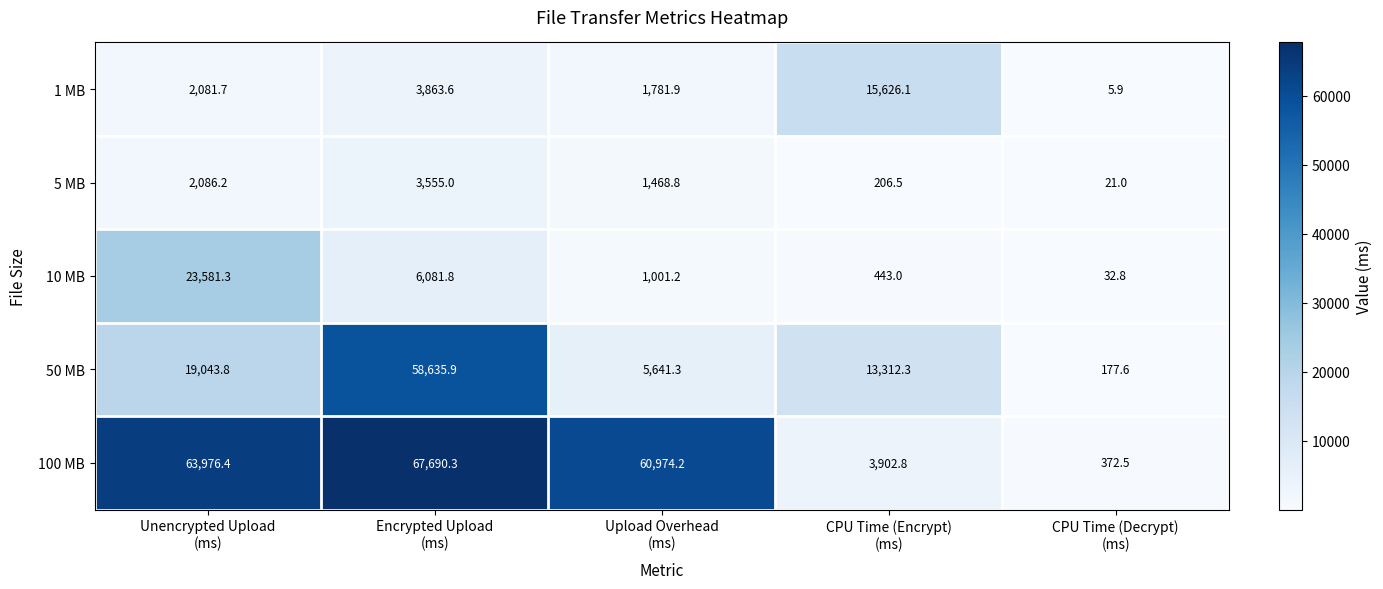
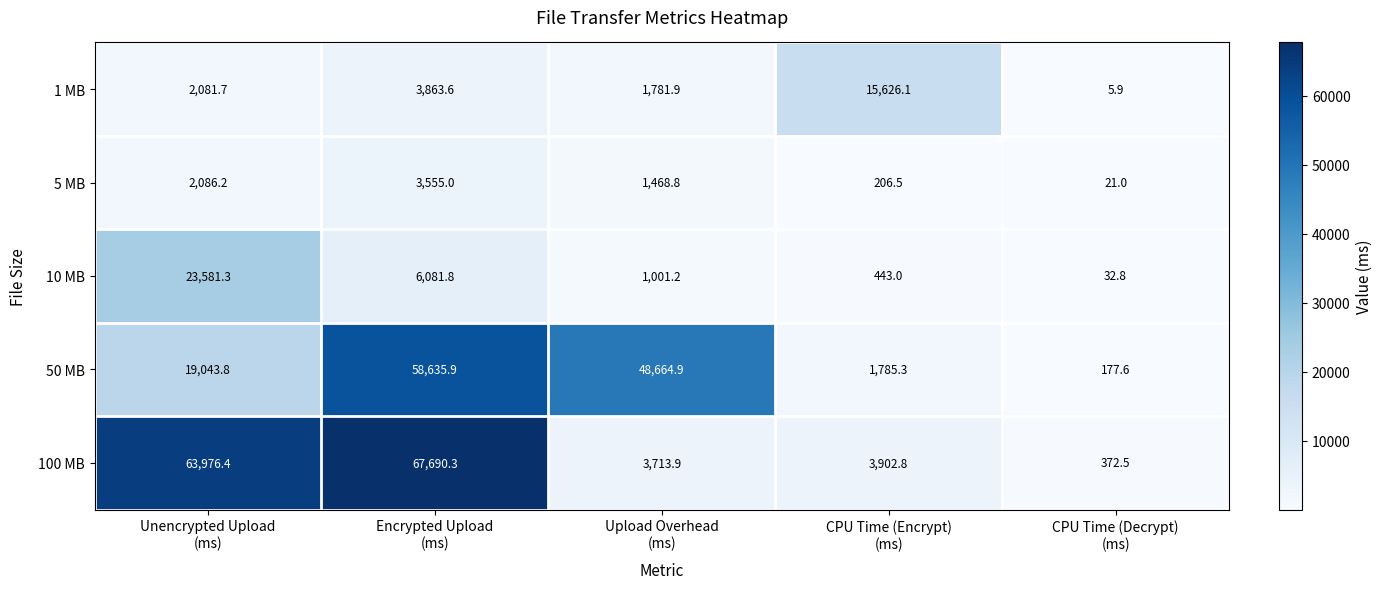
  {
    "1 MB": {
      "Unencrypted Upload (ms)": "2,081.7",
      "Encrypted Upload (ms)": "3,863.6",
      "Upload Overhead (ms)": "1,781.9",
      "CPU Time (Encrypt) (ms)": "15,626.1",
      "CPU Time (Decrypt) (ms)": "5.9"
    },
    "5 MB": {
      "Unencrypted Upload (ms)": "2,086.2",
      "Encrypted Upload (ms)": "3,555.0",
      "Upload Overhead (ms)": "1,468.8",
      "CPU Time (Encrypt) (ms)": "206.5",
      "CPU Time (Decrypt) (ms)": "21.0"
    },
    "10 MB": {
      "Unencrypted Upload (ms)": "23,581.3",
      "Encrypted Upload (ms)": "6,081.8",
      "Upload Overhead (ms)": "1,001.2",
      "CPU Time (Encrypt) (ms)": "443.0",
      "CPU Time (Decrypt) (ms)": "32.8"
    },
    "50 MB": {
      "Unencrypted Upload (ms)": "19,043.8",
      "Encrypted Upload (ms)": "58,635.9",
-     "Upload Overhead (ms)": "5,641.3",
-     "CPU Time (Encrypt) (ms)": "13,312.3",
+     "Upload Overhead (ms)": "48,664.9",
+     "CPU Time (Encrypt) (ms)": "1,785.3",
      "CPU Time (Decrypt) (ms)": "177.6"
    },
    "100 MB": {
      "Unencrypted Upload (ms)": "63,976.4",
      "Encrypted Upload (ms)": "67,690.3",
-     "Upload Overhead (ms)": "60,974.2",
+     "Upload Overhead (ms)": "3,713.9",
      "CPU Time (Encrypt) (ms)": "3,902.8",
      "CPU Time (Decrypt) (ms)": "372.5"
    }
  }
